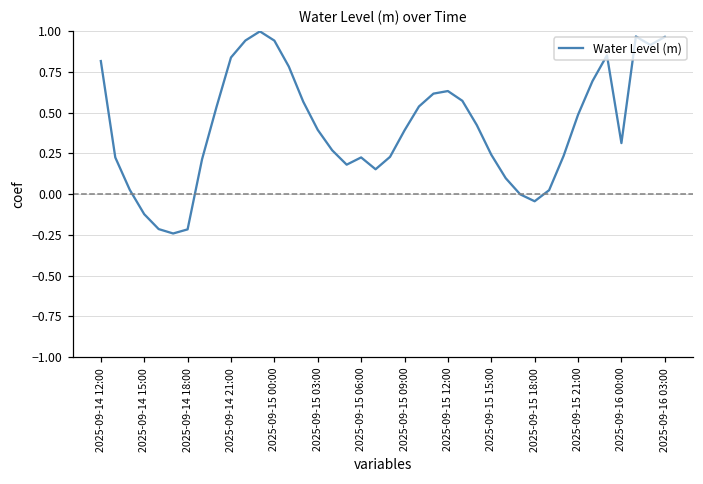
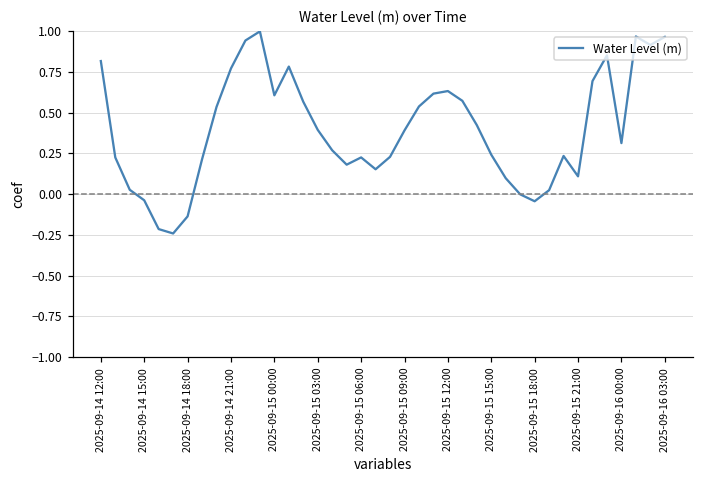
  {
    "2025-09-14 12:00": 0.82,
-   "2025-09-14 15:00": -0.12,
-   "2025-09-14 18:00": -0.22,
-   "2025-09-14 21:00": 0.84,
-   "2025-09-15 00:00": 0.94,
+   "2025-09-14 15:00": -0.04,
+   "2025-09-14 18:00": -0.14,
+   "2025-09-14 21:00": 0.77,
+   "2025-09-15 00:00": 0.61,
    "2025-09-15 03:00": 0.39,
    "2025-09-15 06:00": 0.23,
    "2025-09-15 09:00": 0.39,
    "2025-09-15 12:00": 0.63,
    "2025-09-15 15:00": 0.24,
    "2025-09-15 18:00": -0.04,
-   "2025-09-15 21:00": 0.49,
+   "2025-09-15 21:00": 0.11,
    "2025-09-16 00:00": 0.31,
    "2025-09-16 03:00": 0.96
  }
